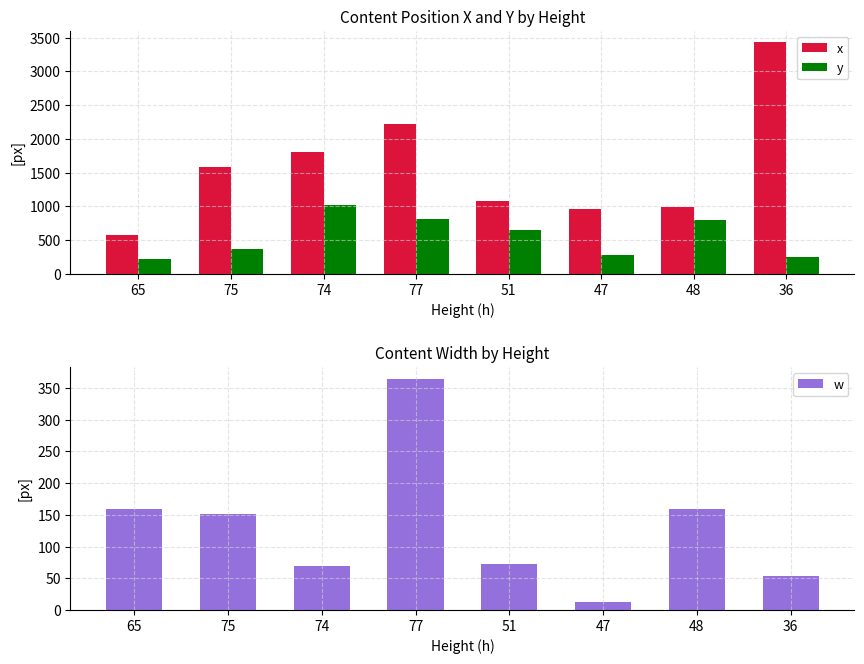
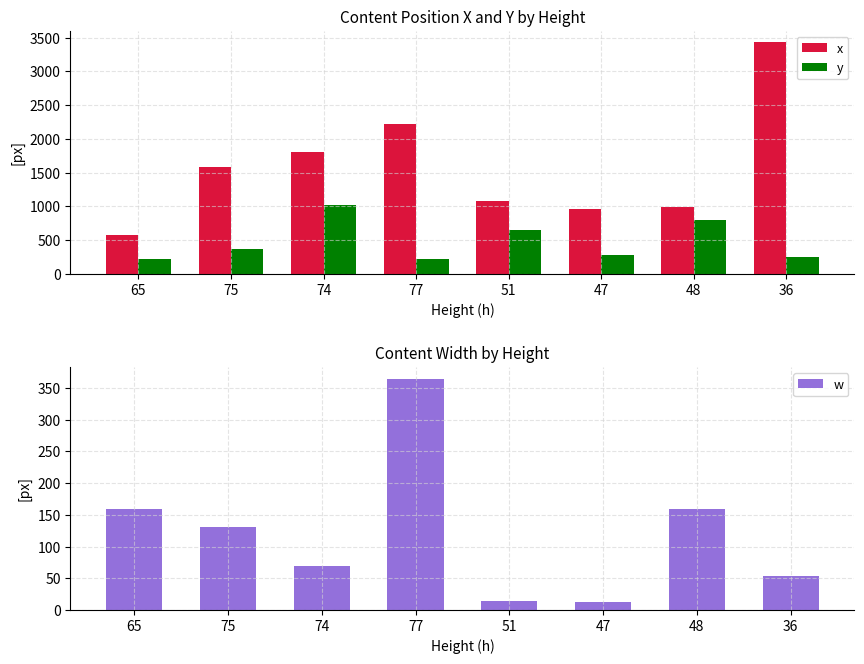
  {
    "Content Position X and Y by Height": {
      "x": {
        "65": 600,
        "75": 1600,
        "74": 1800,
        "77": 2200,
        "51": 1100,
        "47": 1000,
        "48": 1000,
        "36": 3400
      },
      "y": {
        "65": 200,
        "75": 400,
        "74": 1000,
-       "77": 800,
+       "77": 200,
        "51": 600,
        "47": 300,
        "48": 800,
        "36": 300
      }
    },
    "Content Width by Height": {
      "65": 160,
-     "75": 150,
+     "75": 130,
      "74": 70,
      "77": 370,
-     "51": 70,
+     "51": 10,
      "47": 10,
      "48": 160,
      "36": 50
    }
  }
